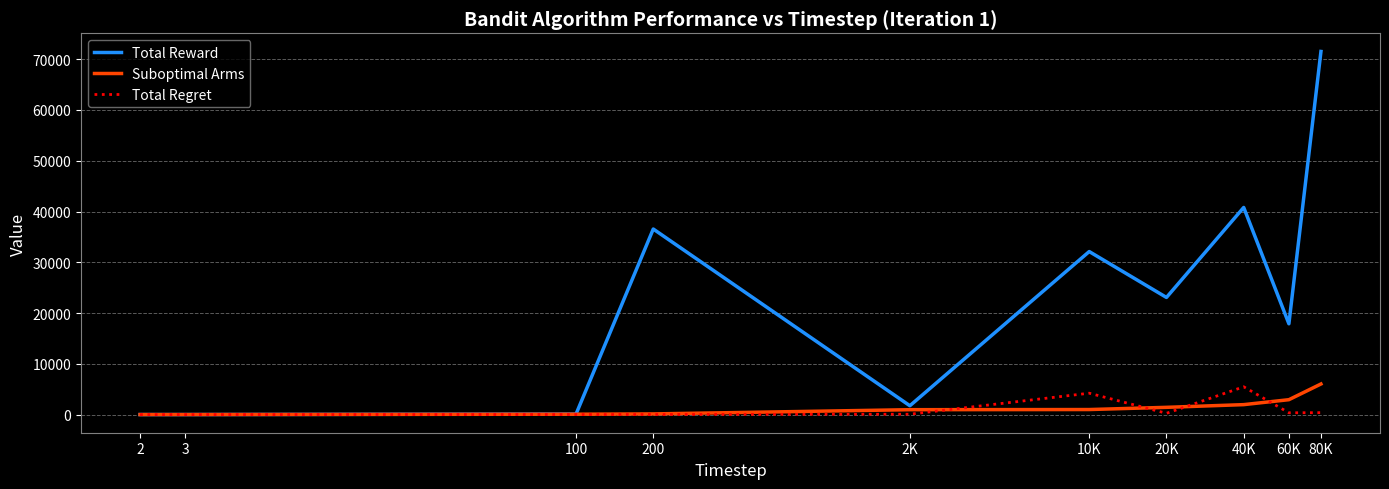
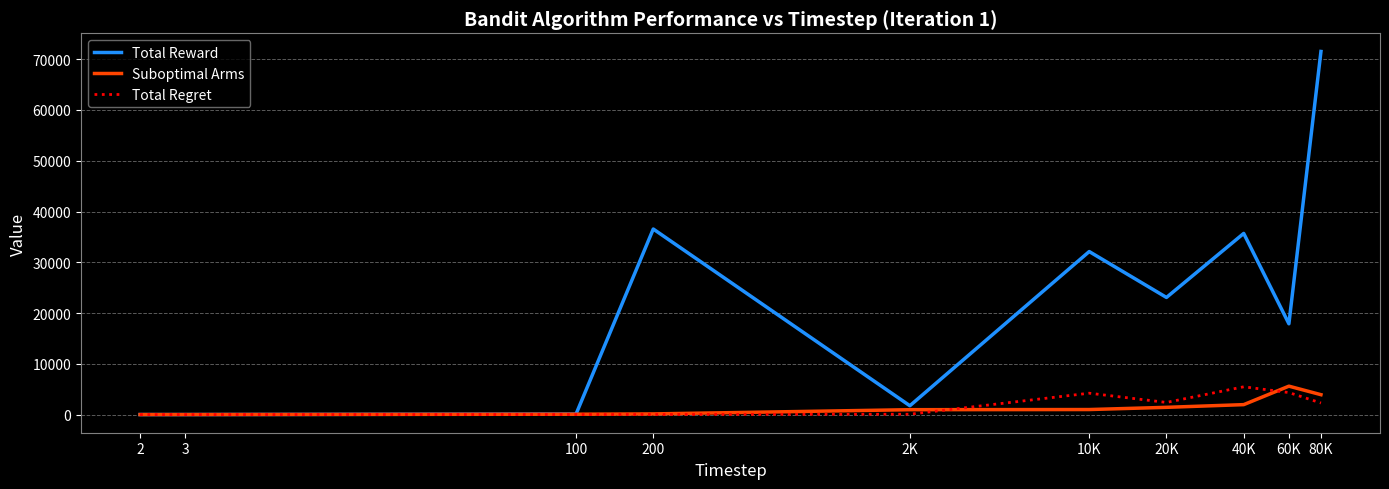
  {
    "Total Reward": {
      "200": 37000,
      "2K": 2000,
      "10K": 32000,
      "20K": 23000,
-     "40K": 41000,
+     "40K": 36000,
      "60K": 18000,
      "80K": 72000
    },
    "Suboptimal Arms": {
      "2K": 1000,
      "10K": 1000,
      "20K": 1000,
      "40K": 2000,
-     "60K": 3000,
-     "80K": 6000
+     "60K": 6000,
+     "80K": 4000
    },
    "Total Regret": {
      "2K": 0,
      "10K": 4000,
-     "20K": 0,
+     "20K": 2000,
      "40K": 5000,
-     "60K": 0,
-     "80K": 0
+     "60K": 4000,
+     "80K": 2000
    }
  }
